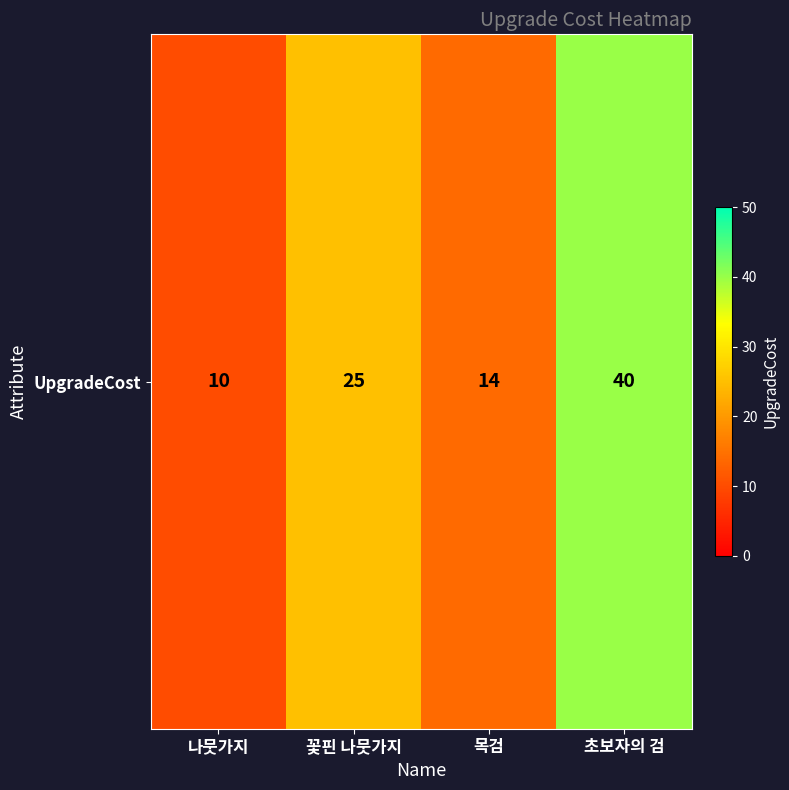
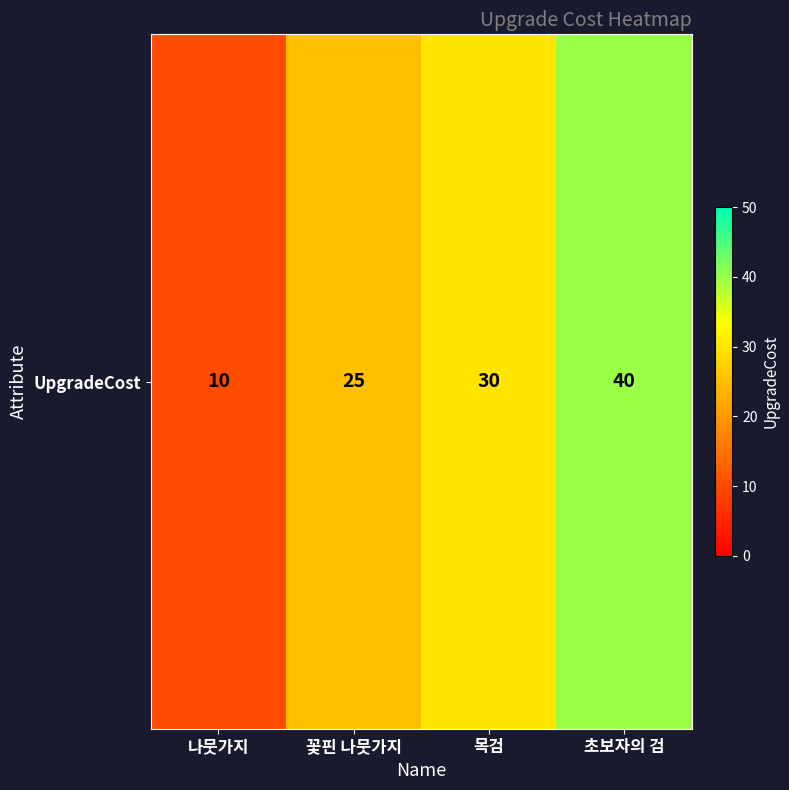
  {
    "UpgradeCost": {
      "나뭇가지": 10,
      "꽃핀 나뭇가지": 25,
-     "목검": 14,
+     "목검": 30,
      "초보자의 검": 40
    }
  }
